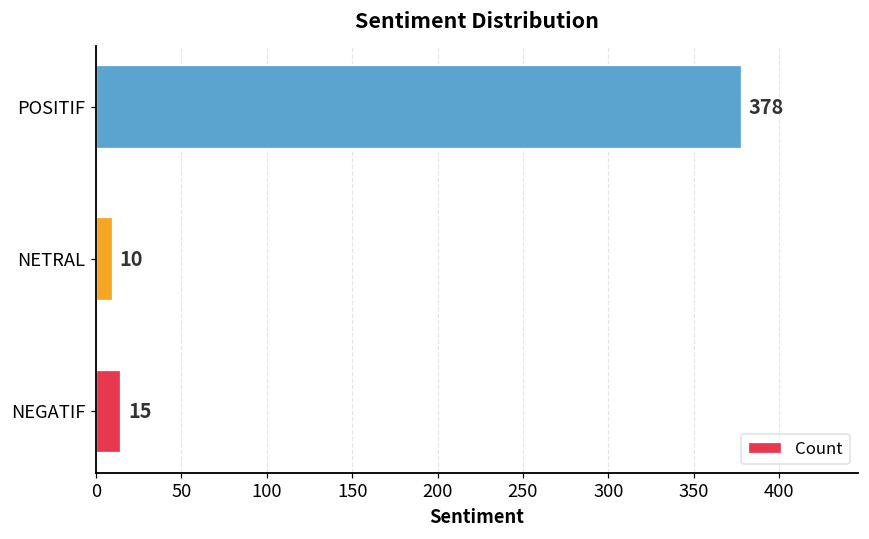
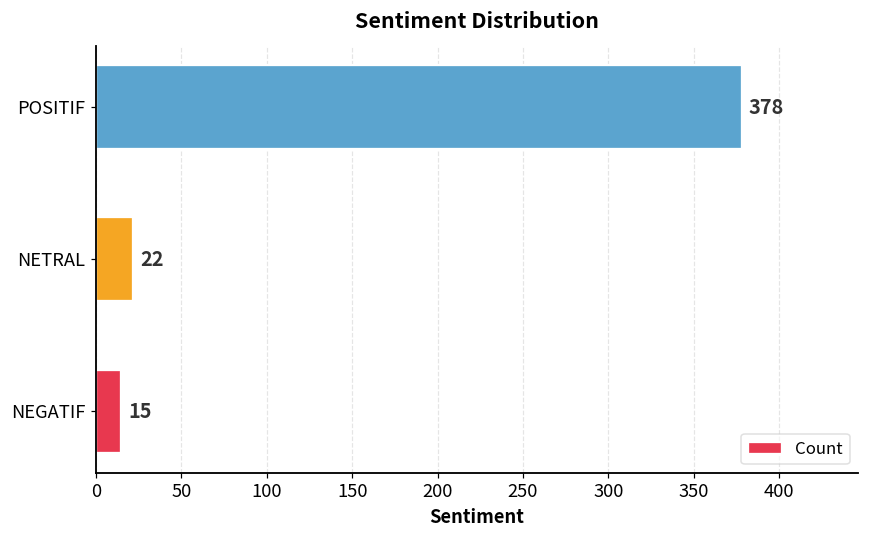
  {
    "POSITIF": 378,
-   "NETRAL": 10,
+   "NETRAL": 22,
    "NEGATIF": 15
  }
